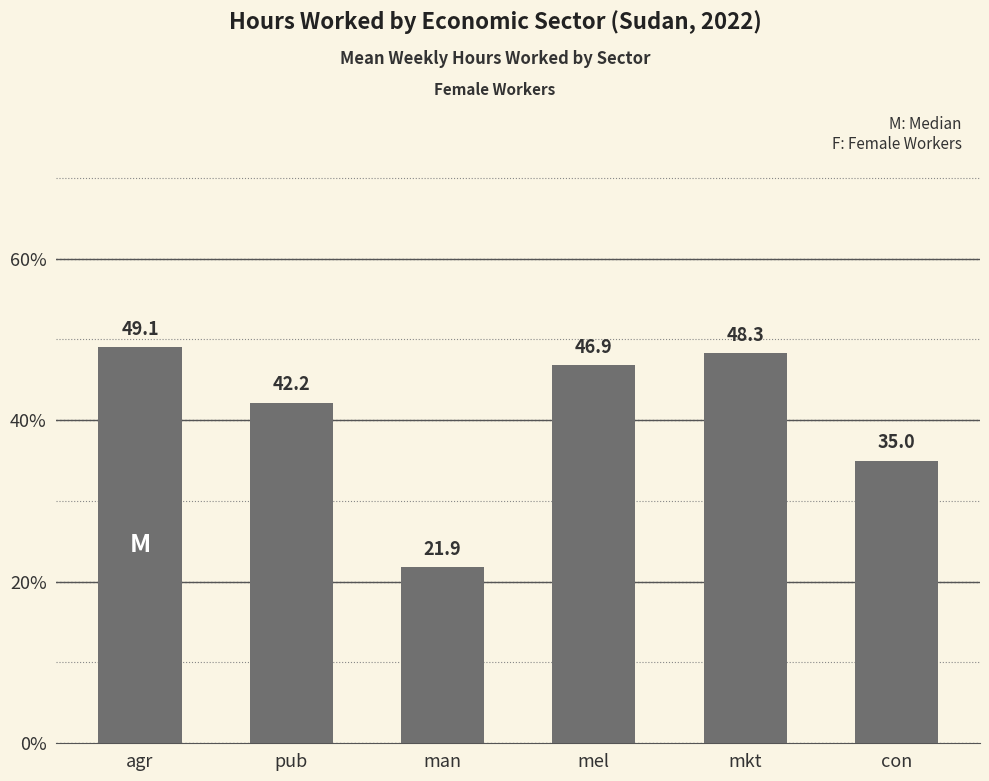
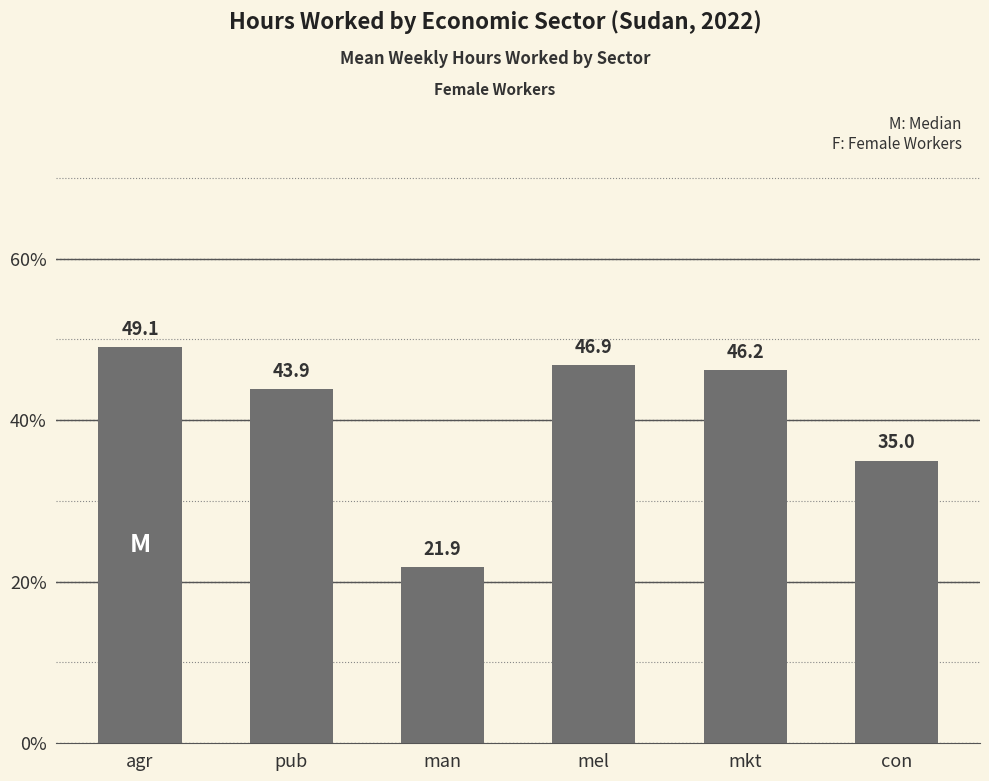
  {
    "agr": 49.1,
-   "pub": 42.2,
+   "pub": 43.9,
    "man": 21.9,
    "mel": 46.9,
-   "mkt": 48.3,
+   "mkt": 46.2,
    "con": 35.0
  }
